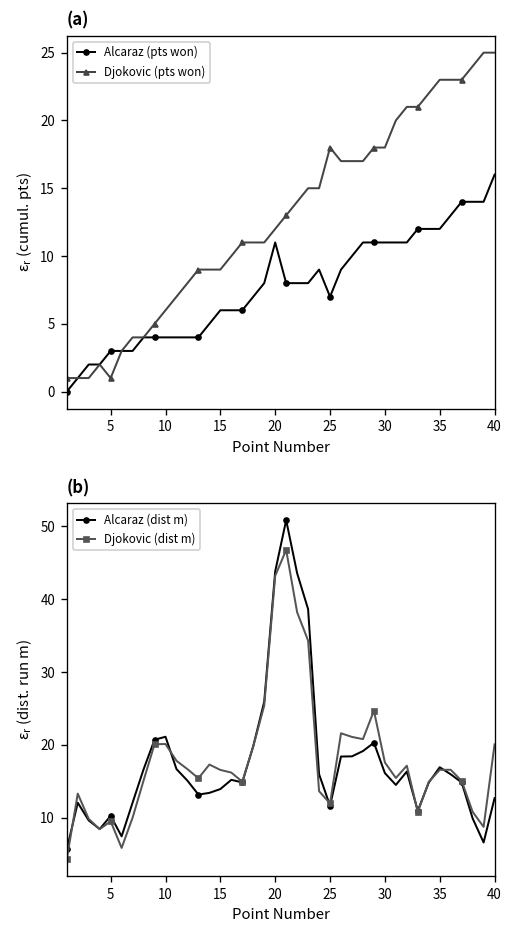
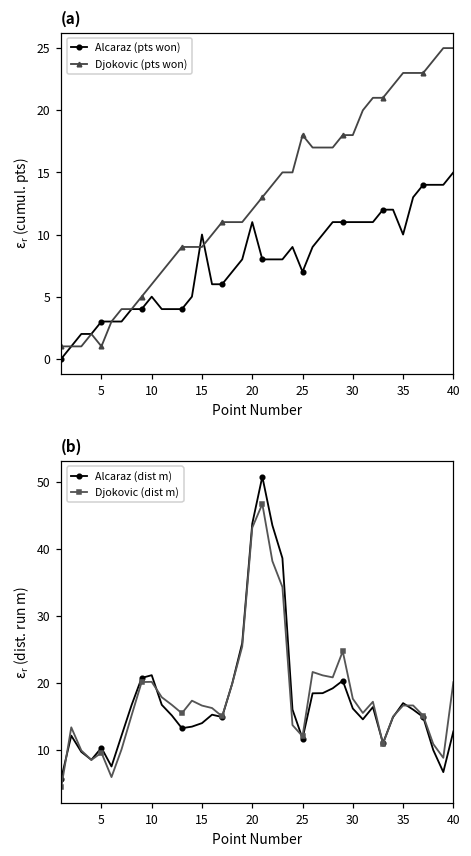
  {
    "(a)": {
      "Alcaraz (pts won)": {
        "5": 3,
-       "10": 4,
-       "15": 6,
+       "10": 5,
+       "15": 10,
        "20": 11,
        "25": 7,
        "30": 11,
-       "35": 12,
-       "40": 16
+       "35": 10,
+       "40": 15
      },
      "Djokovic (pts won)": {
        "5": 1,
        "10": 6,
        "15": 9,
        "20": 12,
        "25": 18,
        "30": 18,
        "35": 23,
        "40": 25
      }
    },
    "(b)": {
      "Alcaraz (dist m)": {
        "5": 10,
        "10": 21,
        "15": 14,
        "20": 44,
        "30": 16,
        "40": 13
      },
      "Djokovic (dist m)": {
        "5": 10,
        "10": 20,
        "15": 17,
        "20": 43,
        "30": 18,
        "40": 20
      }
    }
  }
